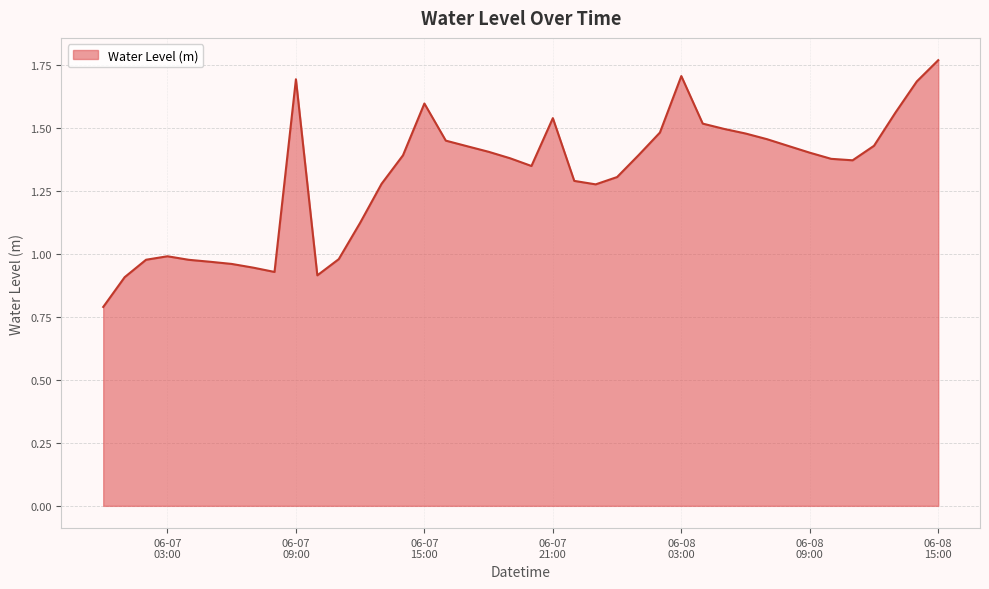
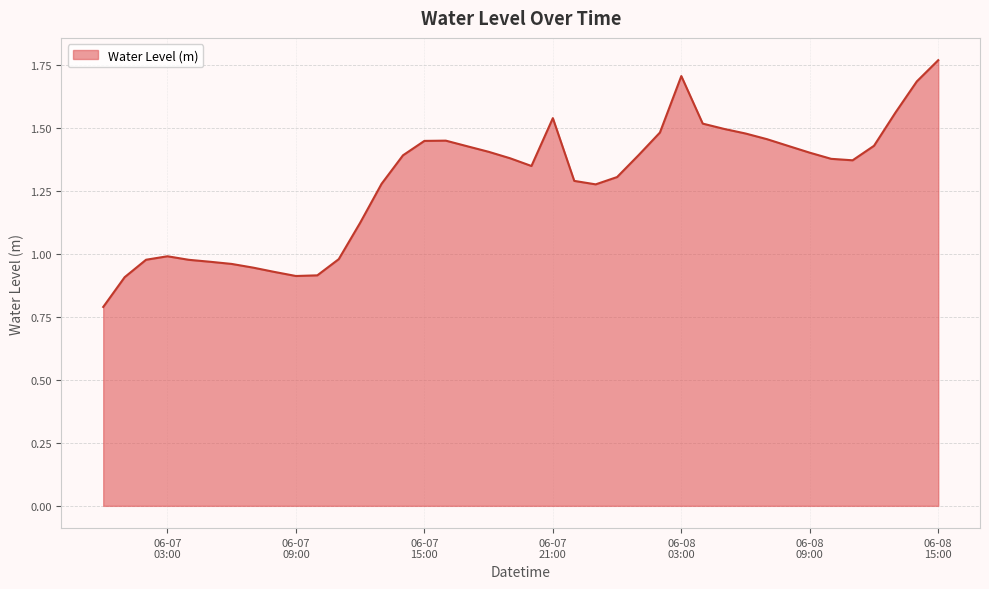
  {
    "06-07 03:00": 0.99,
-   "06-07 09:00": 1.69,
-   "06-07 15:00": 1.60,
+   "06-07 09:00": 0.91,
+   "06-07 15:00": 1.45,
    "06-07 21:00": 1.54,
    "06-08 03:00": 1.70,
    "06-08 09:00": 1.40,
    "06-08 15:00": 1.77
  }
